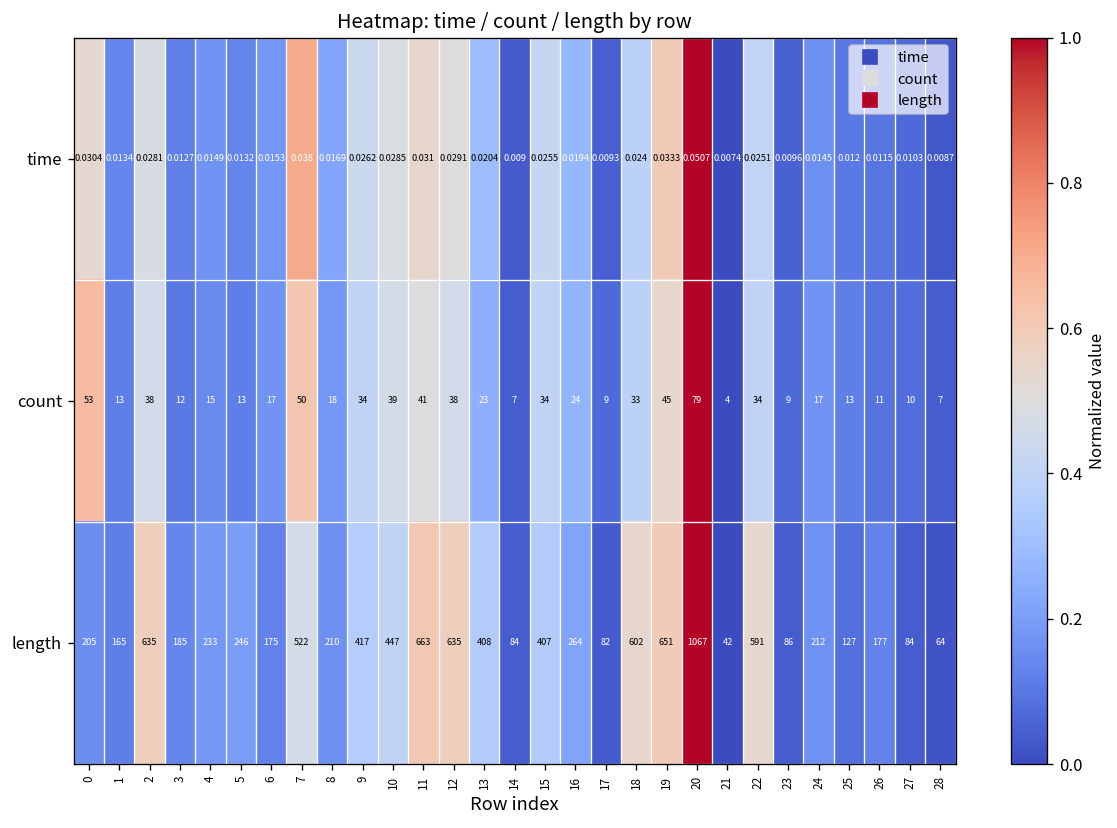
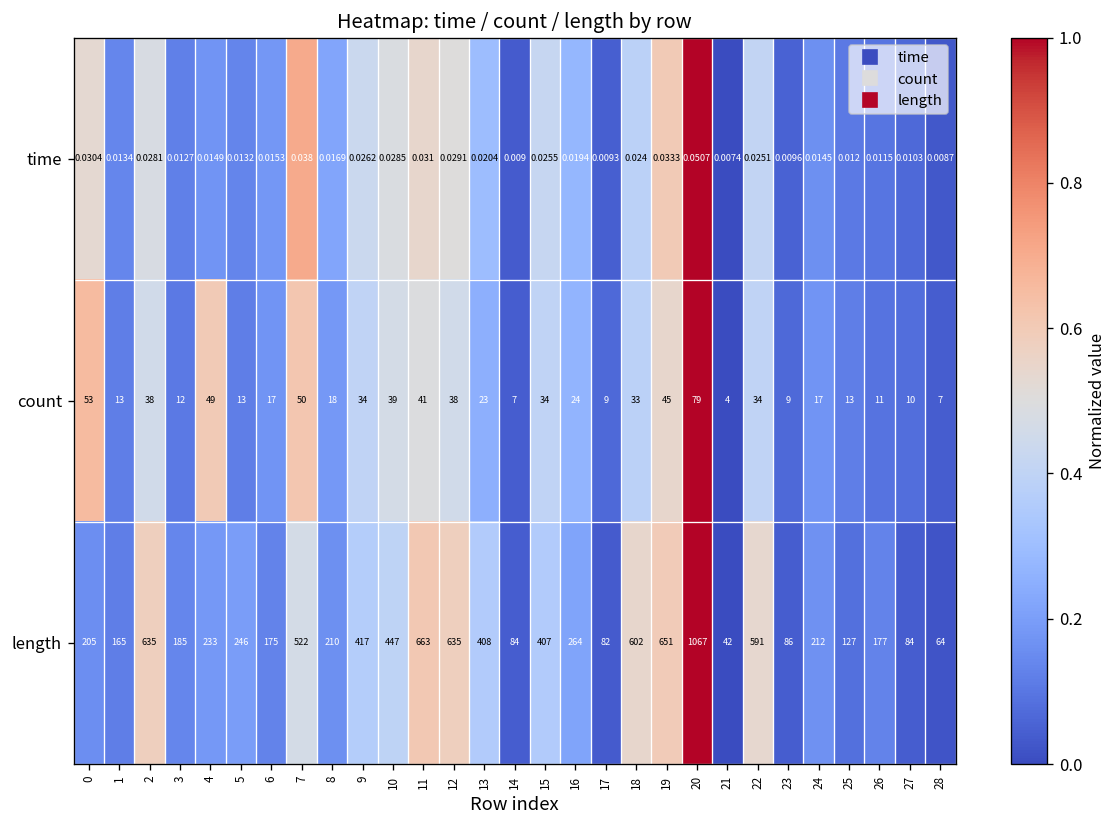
  {
    "time": {
      "0": 0.0304,
      "1": 0.0134,
      "2": 0.0281,
      "3": 0.0127,
      "4": 0.0149,
      "5": 0.0132,
      "6": 0.0153,
      "7": 0.038,
      "8": 0.0169,
      "9": 0.0262,
      "10": 0.0285,
      "11": 0.031,
      "12": 0.0291,
      "13": 0.0204,
      "14": 0.009,
      "15": 0.0255,
      "16": 0.0194,
      "17": 0.0093,
      "18": 0.024,
      "19": 0.0333,
      "20": 0.0507,
      "21": 0.0074,
      "22": 0.0251,
      "23": 0.0096,
      "24": 0.0145,
      "25": 0.012,
      "26": 0.0115,
      "27": 0.0103,
      "28": 0.0087
    },
    "count": {
      "0": 53,
      "1": 13,
      "2": 38,
      "3": 12,
-     "4": 15,
+     "4": 49,
      "5": 13,
      "6": 17,
      "7": 50,
      "8": 18,
      "9": 34,
      "10": 39,
      "11": 41,
      "12": 38,
      "13": 23,
      "14": 7,
      "15": 34,
      "16": 24,
      "17": 9,
      "18": 33,
      "19": 45,
      "20": 79,
      "21": 4,
      "22": 34,
      "23": 9,
      "24": 17,
      "25": 13,
      "26": 11,
      "27": 10,
      "28": 7
    },
    "length": {
      "0": 205,
      "1": 165,
      "2": 635,
      "3": 185,
      "4": 233,
      "5": 246,
      "6": 175,
      "7": 522,
      "8": 210,
      "9": 417,
      "10": 447,
      "11": 663,
      "12": 635,
      "13": 408,
      "14": 84,
      "15": 407,
      "16": 264,
      "17": 82,
      "18": 602,
      "19": 651,
      "20": 1067,
      "21": 42,
      "22": 591,
      "23": 86,
      "24": 212,
      "25": 127,
      "26": 177,
      "27": 84,
      "28": 64
    }
  }
